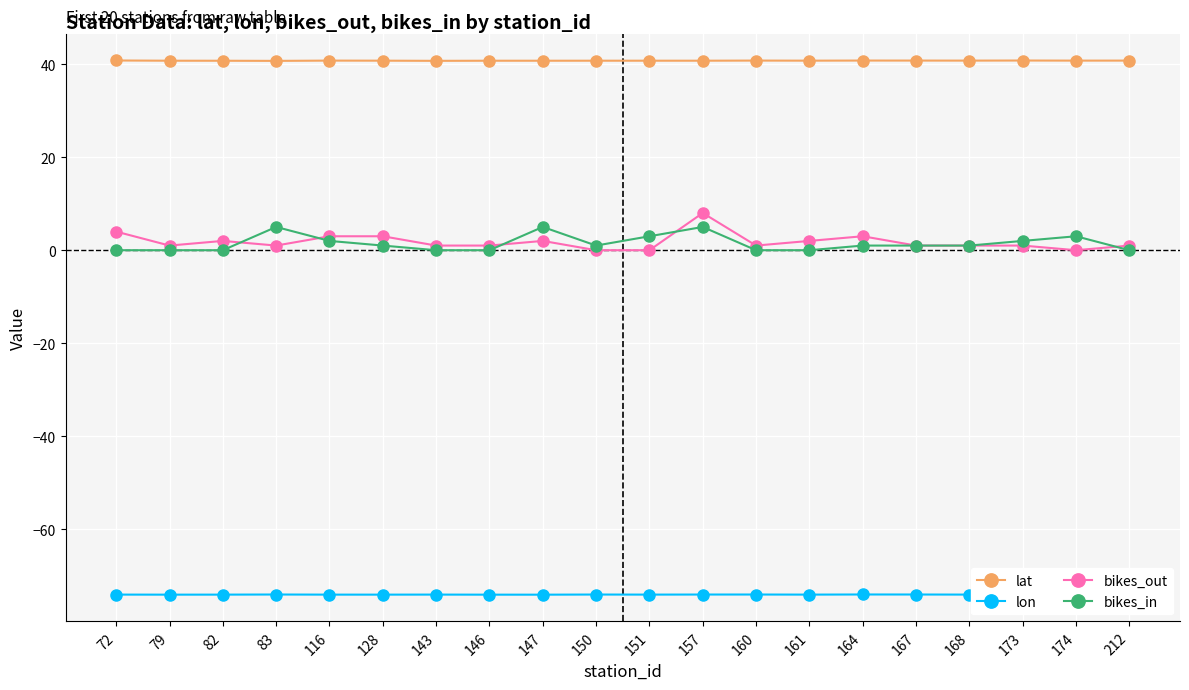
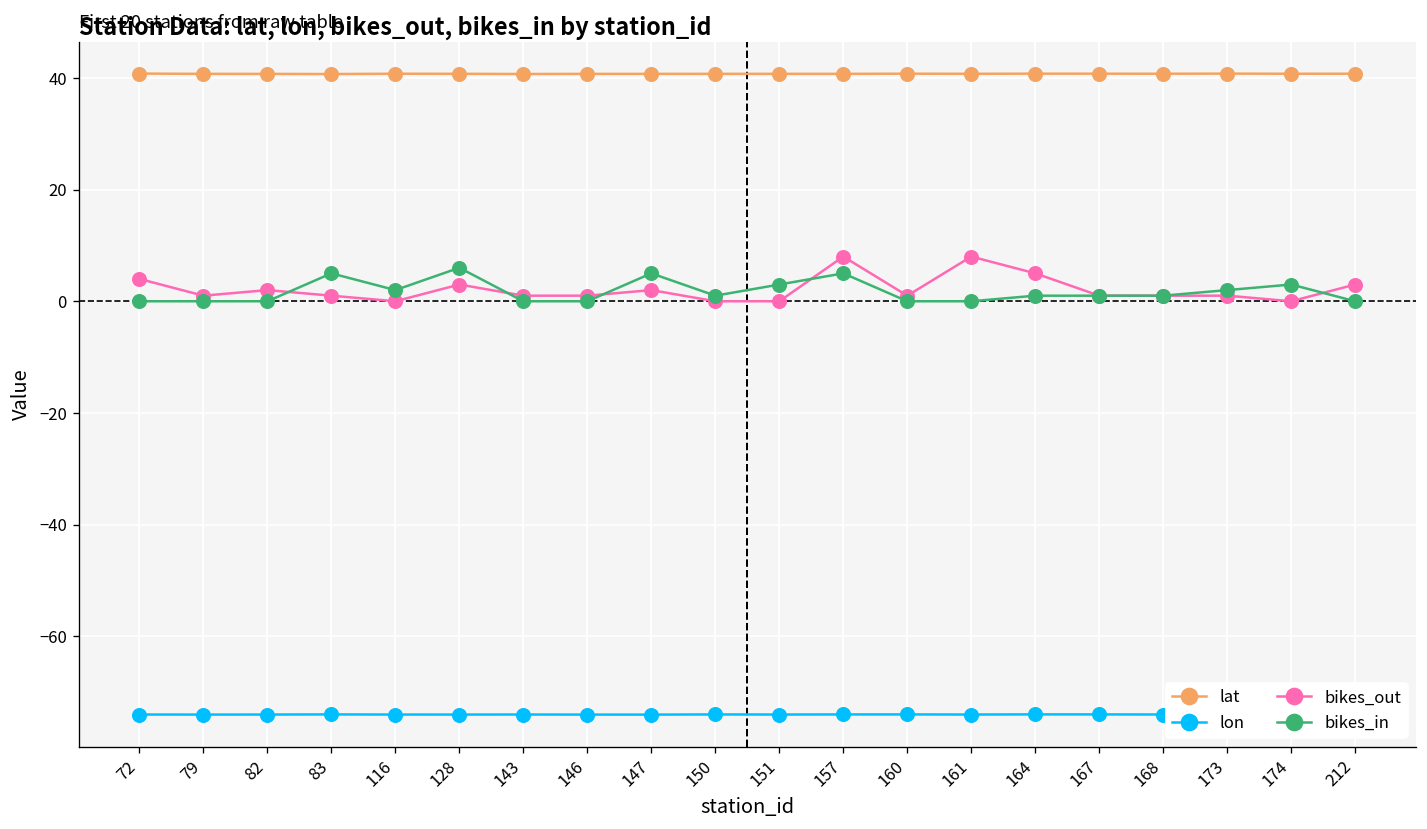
  {
    "lat": {
      "72": 41,
      "79": 41,
      "82": 41,
      "83": 41,
      "116": 41,
      "128": 41,
      "143": 41,
      "146": 41,
      "147": 41,
      "150": 41,
      "151": 41,
      "157": 41,
      "160": 41,
      "161": 41,
      "164": 41,
      "167": 41,
      "168": 41,
      "173": 41,
      "174": 41,
      "212": 41
    },
    "lon": {
      "72": -74,
      "79": -74,
      "82": -74,
      "83": -74,
      "116": -74,
      "128": -74,
      "143": -74,
      "146": -74,
      "147": -74,
      "150": -74,
      "151": -74,
      "157": -74,
      "160": -74,
      "161": -74,
      "164": -74,
      "167": -74,
      "168": -74
    },
    "bikes_out": {
      "72": 4,
      "79": 1,
      "82": 2,
      "83": 1,
-     "116": 3,
+     "116": 0,
      "128": 3,
      "143": 1,
      "146": 1,
      "147": 2,
      "150": 0,
      "151": 0,
      "157": 8,
      "160": 1,
-     "161": 2,
-     "164": 3,
+     "161": 8,
+     "164": 5,
      "173": 1,
      "174": 0,
-     "212": 1
+     "212": 3
    },
    "bikes_in": {
      "72": 0,
      "79": 0,
      "82": 0,
      "83": 5,
      "116": 2,
-     "128": 1,
+     "128": 6,
      "143": 0,
      "146": 0,
      "147": 5,
      "150": 1,
      "151": 3,
      "157": 5,
      "160": 0,
      "161": 0,
      "164": 1,
      "173": 2,
      "174": 3,
      "212": 0
    }
  }
